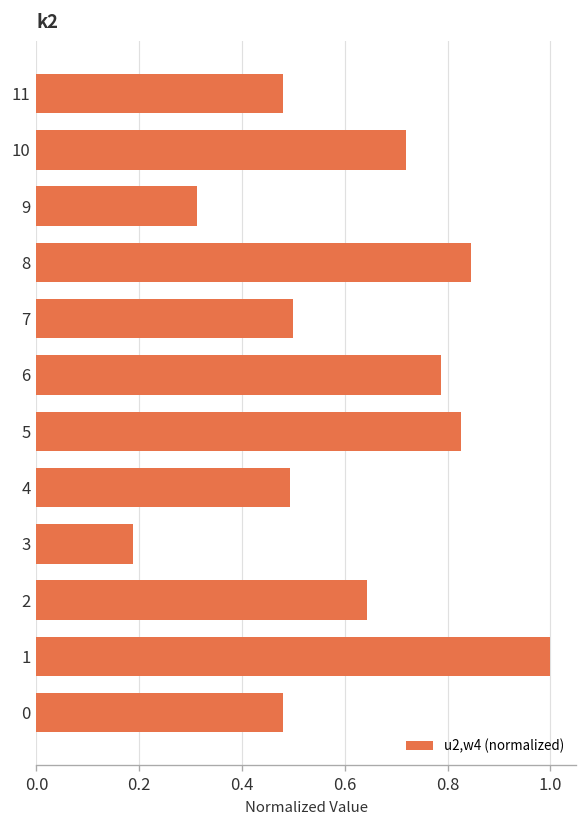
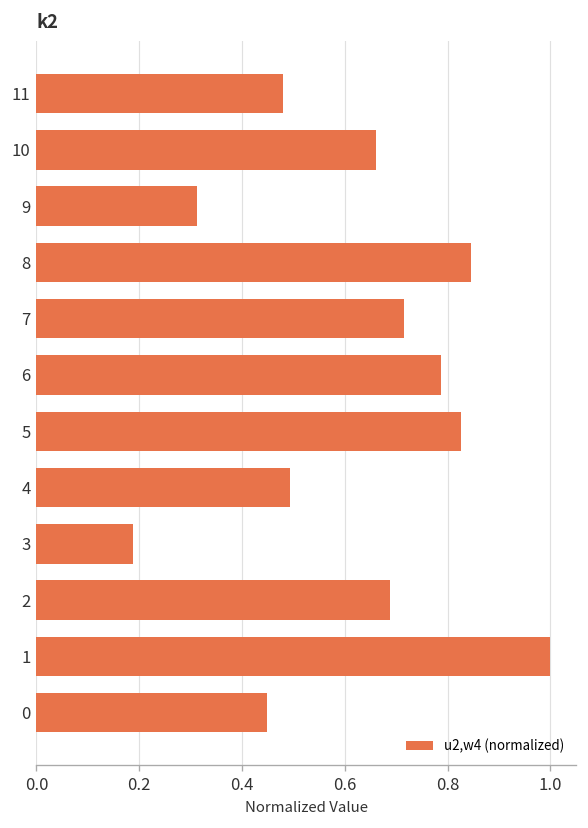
  {
    "11": 0.48,
-   "10": 0.72,
+   "10": 0.66,
    "9": 0.31,
    "8": 0.85,
-   "7": 0.50,
+   "7": 0.71,
    "6": 0.79,
    "5": 0.83,
    "4": 0.49,
    "3": 0.19,
-   "2": 0.64,
+   "2": 0.69,
    "1": 1.00,
-   "0": 0.48
+   "0": 0.45
  }
